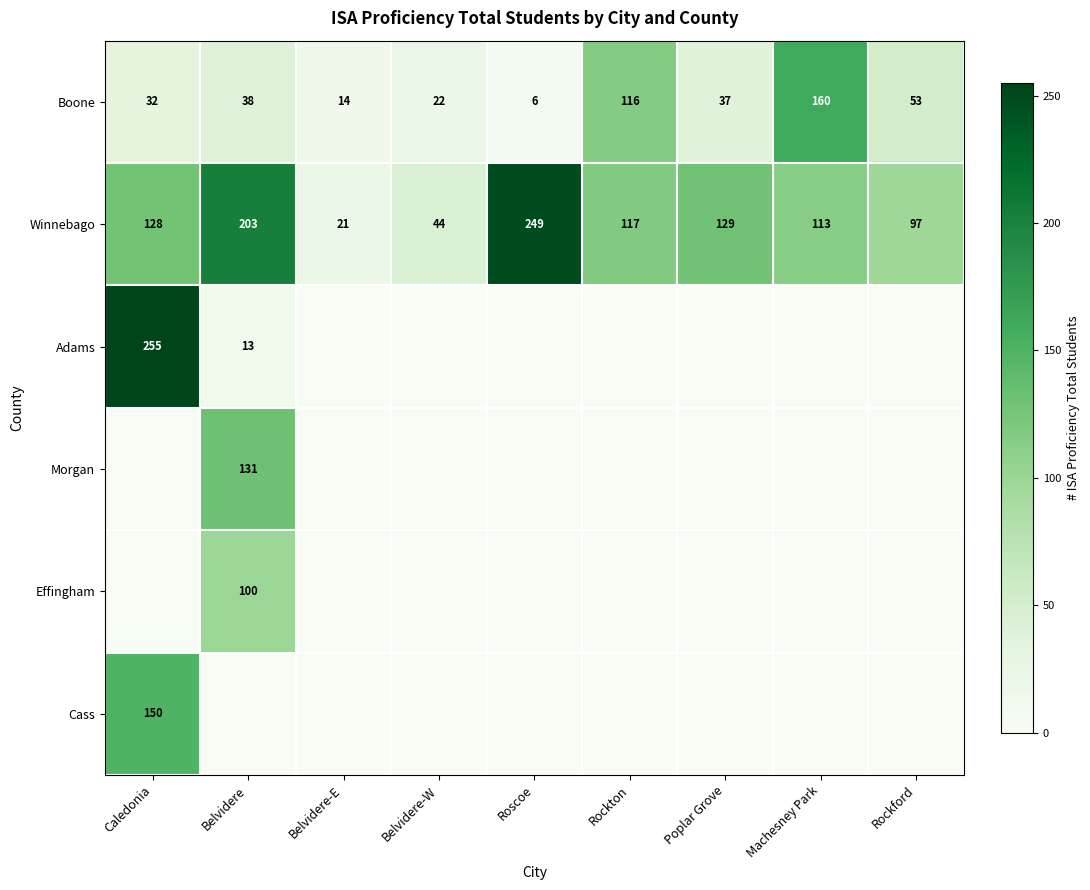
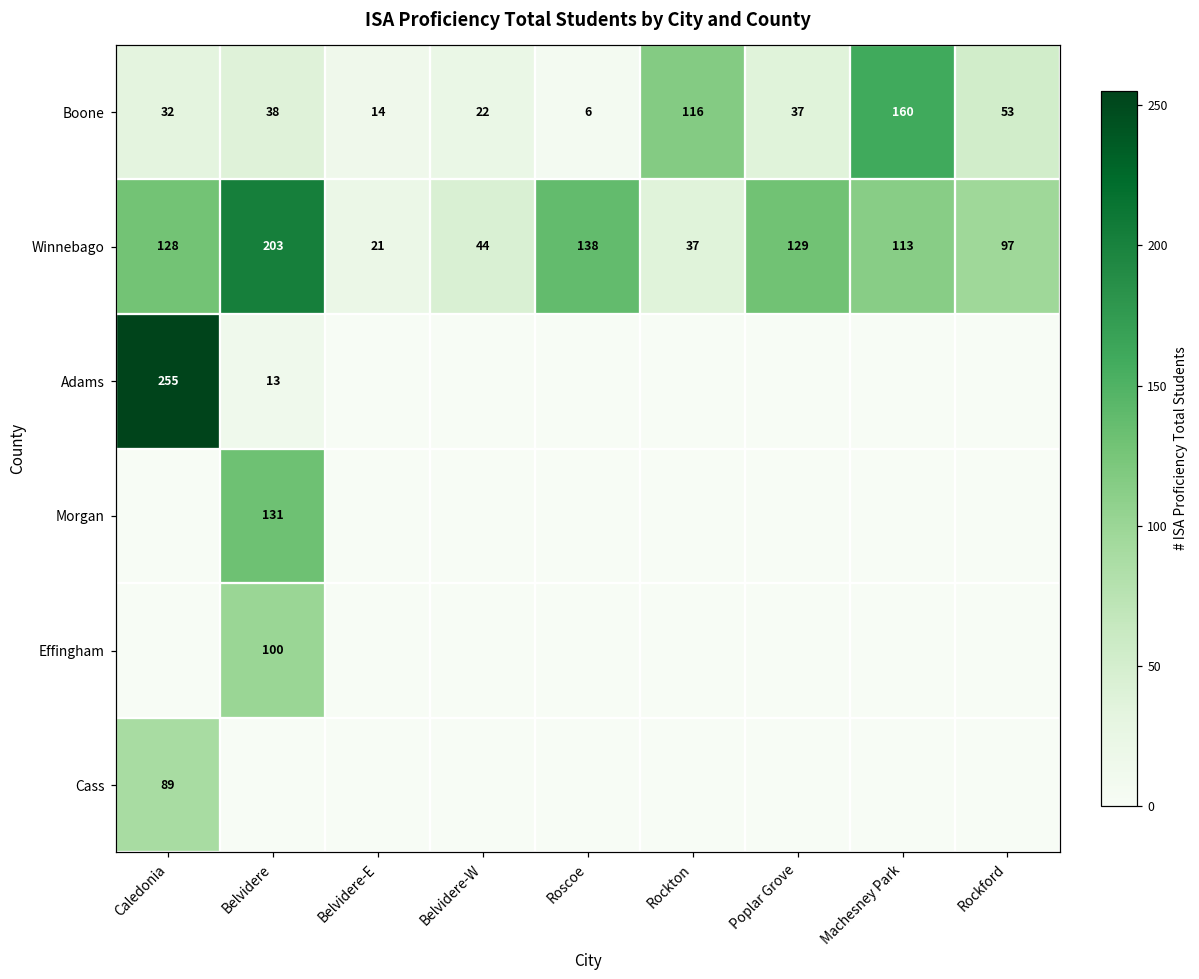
  {
    "Boone": {
      "Caledonia": 32,
      "Belvidere": 38,
      "Belvidere-E": 14,
      "Belvidere-W": 22,
      "Roscoe": 6,
      "Rockton": 116,
      "Poplar Grove": 37,
      "Machesney Park": 160,
      "Rockford": 53
    },
    "Winnebago": {
      "Caledonia": 128,
      "Belvidere": 203,
      "Belvidere-E": 21,
      "Belvidere-W": 44,
-     "Roscoe": 249,
-     "Rockton": 117,
+     "Roscoe": 138,
+     "Rockton": 37,
      "Poplar Grove": 129,
      "Machesney Park": 113,
      "Rockford": 97
    },
    "Adams": {
      "Caledonia": 255,
      "Belvidere": 13
    },
    "Morgan": {
      "Belvidere": 131
    },
    "Effingham": {
      "Belvidere": 100
    },
    "Cass": {
-     "Caledonia": 150
+     "Caledonia": 89
    }
  }
